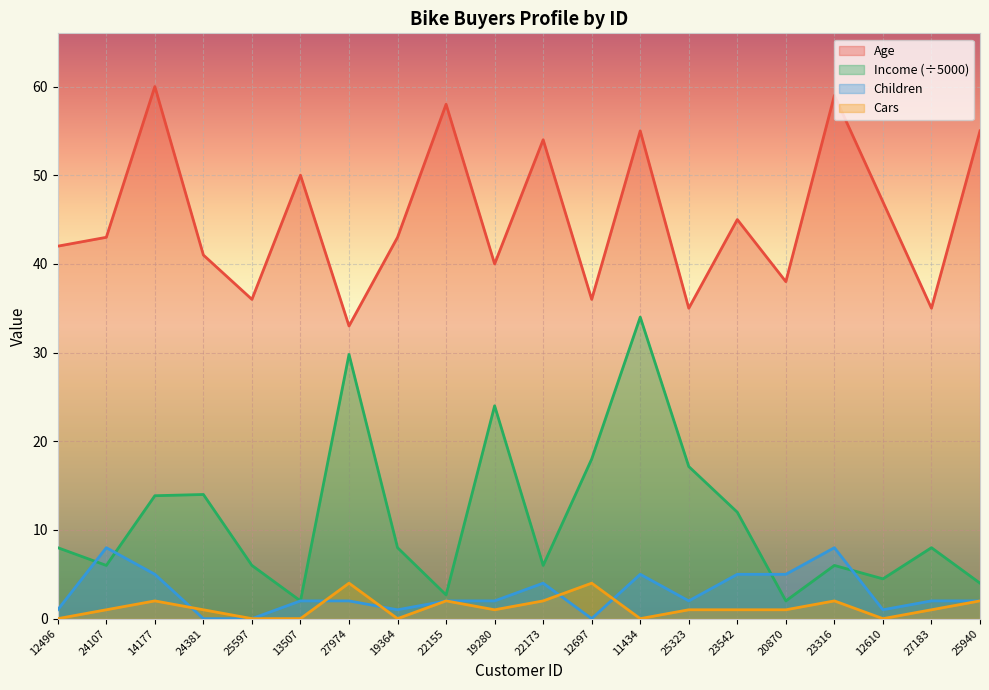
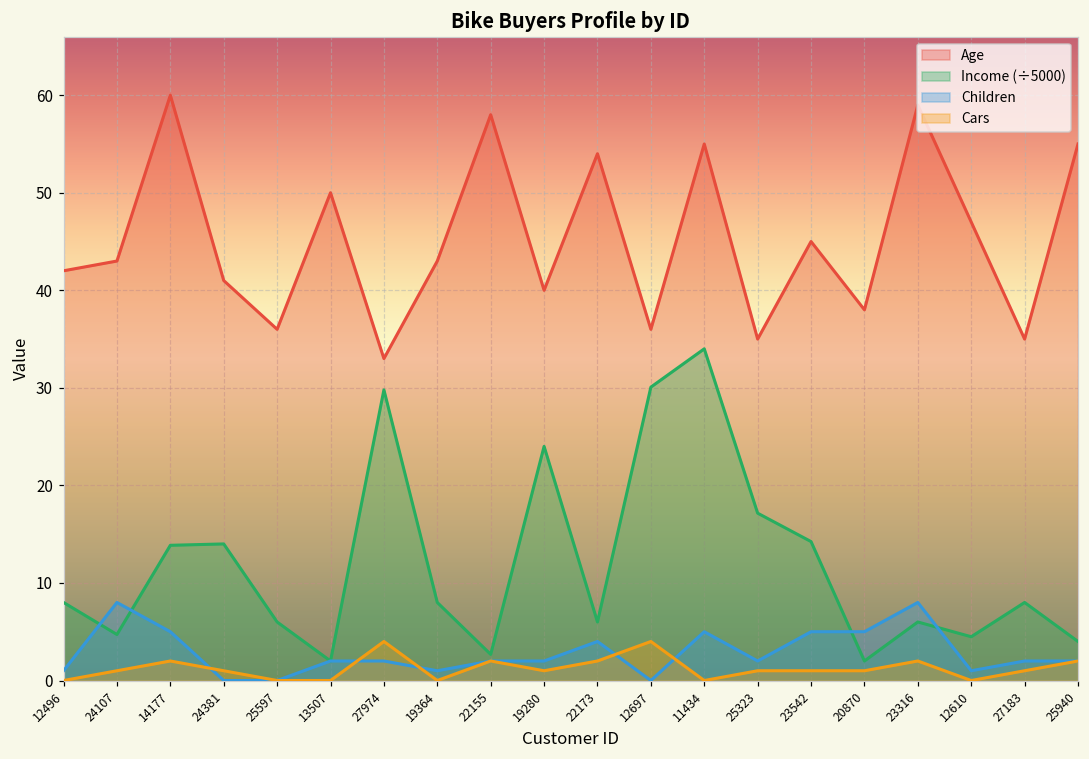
  {
    "Income (÷5000)": {
      "12496": 8,
-     "24107": 6,
+     "24107": 5,
      "14177": 14,
      "24381": 14,
      "25597": 6,
      "27974": 30,
      "19364": 8,
      "22155": 3,
      "19280": 24,
      "22173": 6,
-     "12697": 18,
+     "12697": 30,
      "11434": 34,
      "25323": 17,
-     "23542": 12,
+     "23542": 14,
      "20870": 2,
      "23316": 6,
      "12610": 4,
      "27183": 8,
      "25940": 4
    },
    "Children": {
      "12496": 1,
      "24107": 8,
      "14177": 5,
      "24381": 0,
      "27974": 2,
      "19364": 1,
      "19280": 2,
      "22173": 4,
      "12697": 0,
      "11434": 5,
      "25323": 2,
      "23542": 5,
      "20870": 5,
      "23316": 8,
      "12610": 1,
      "27183": 2
    }
  }
